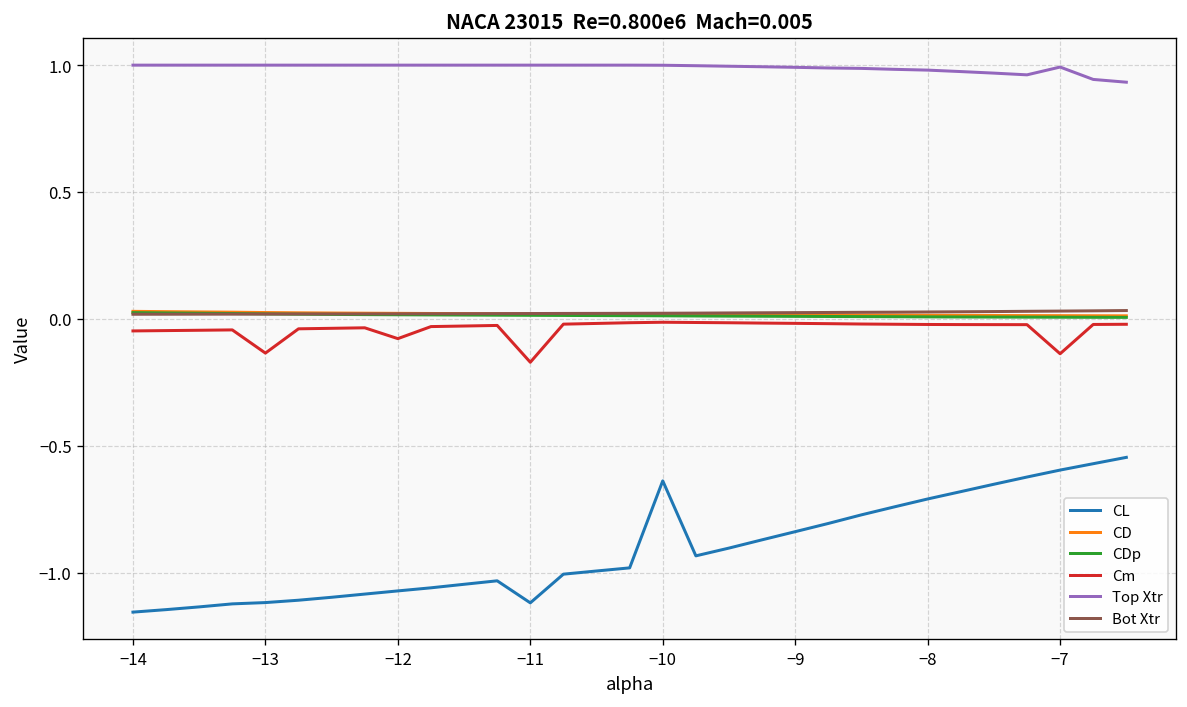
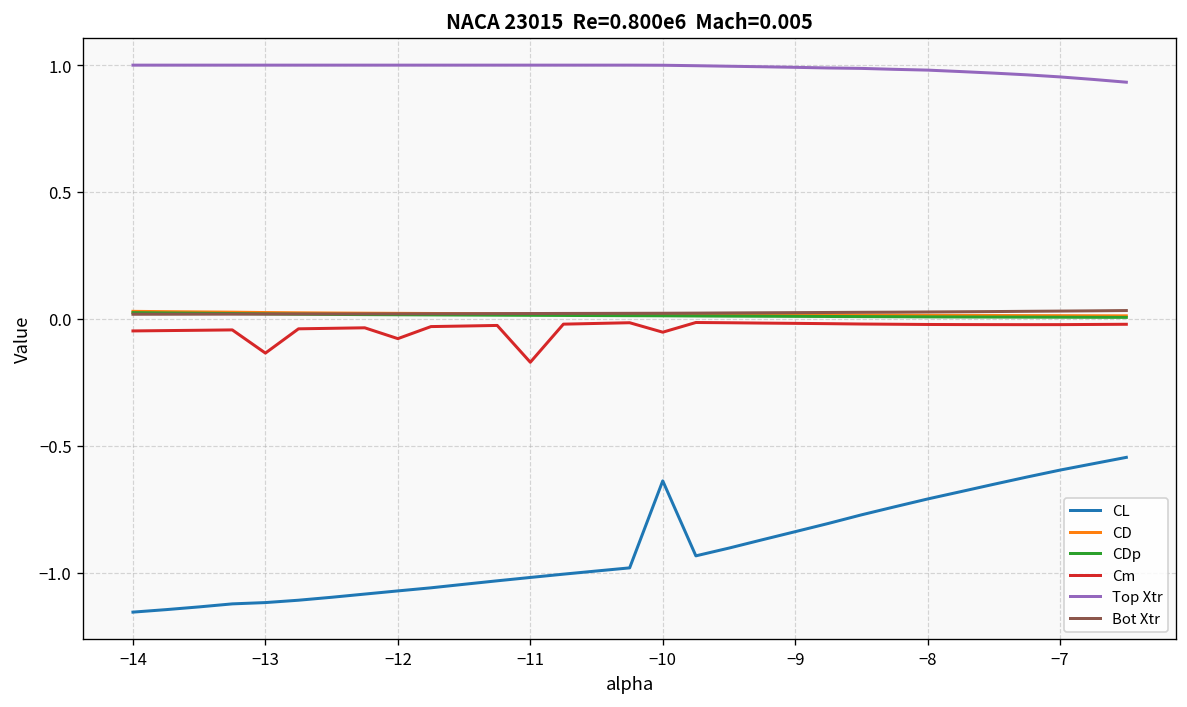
  {
    "CL": {
      "−14": -1.16,
      "−13": -1.12,
      "−12": -1.07,
-     "−11": -1.12,
+     "−11": -1.02,
      "−10": -0.64,
      "−9": -0.84,
      "−8": -0.71,
      "−7": -0.60
    },
    "Cm": {
      "−14": -0.05,
      "−13": -0.14,
      "−12": -0.08,
      "−11": -0.17,
-     "−10": -0.01,
+     "−10": -0.05,
      "−9": -0.02,
      "−8": -0.02,
-     "−7": -0.14
+     "−7": -0.02
    },
    "Top Xtr": {
      "−14": 1.00,
      "−13": 1.00,
      "−12": 1.00,
      "−11": 1.00,
      "−10": 1.00,
      "−9": 0.99,
      "−8": 0.98,
-     "−7": 0.99
+     "−7": 0.95
    },
    "Bot Xtr": {
      "−8": 0.03,
      "−7": 0.03
    }
  }
